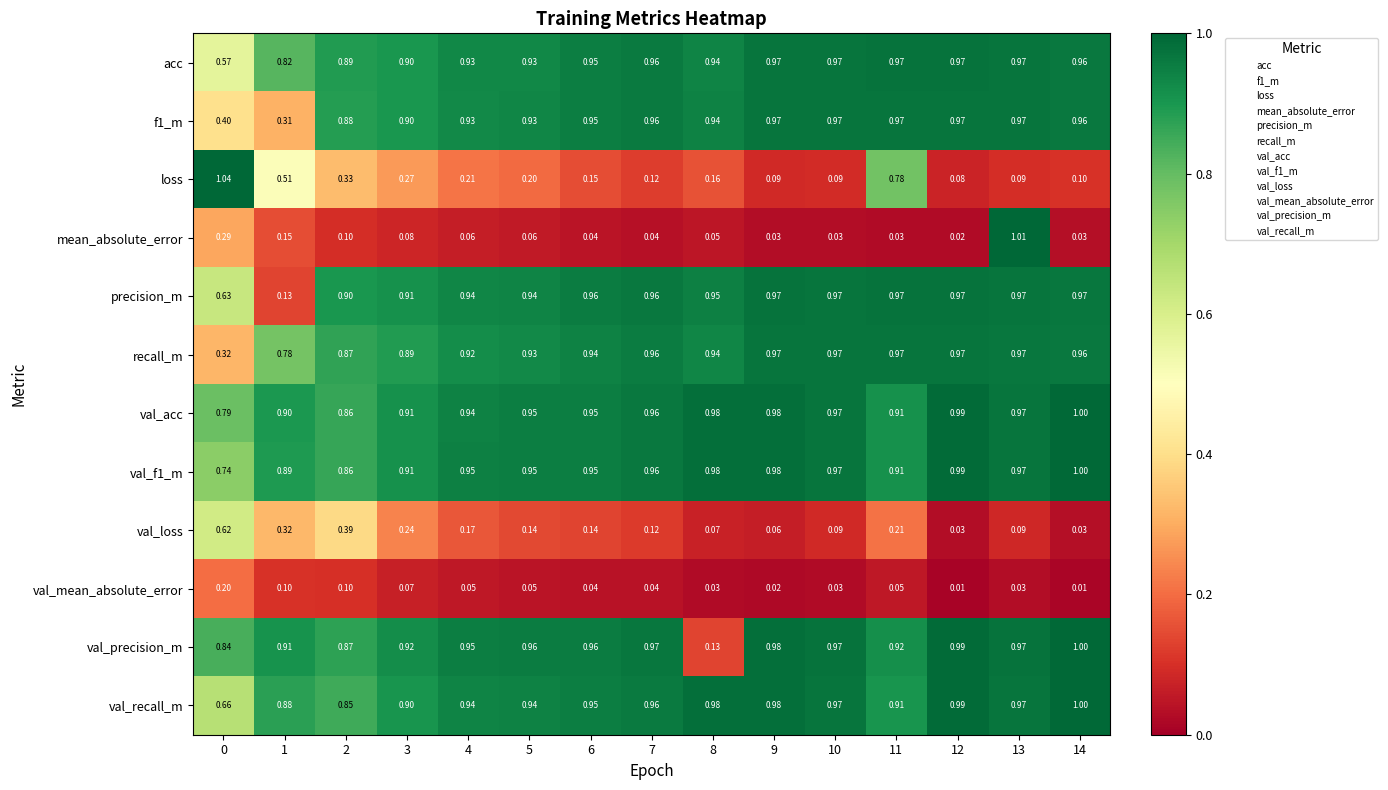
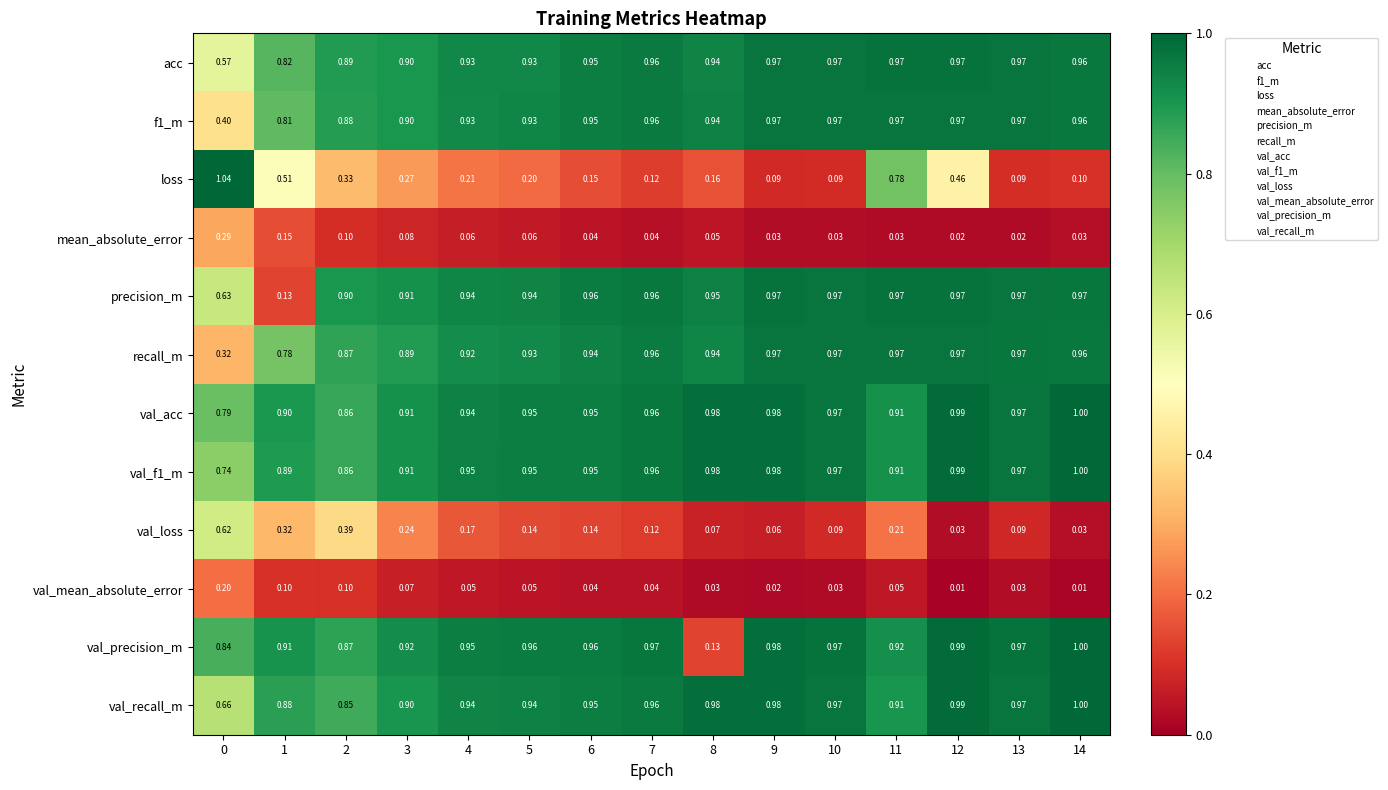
  {
    "acc": {
      "0": 0.57,
      "1": 0.82,
      "2": 0.89,
      "3": 0.90,
      "4": 0.93,
      "5": 0.93,
      "6": 0.95,
      "7": 0.96,
      "8": 0.94,
      "9": 0.97,
      "10": 0.97,
      "11": 0.97,
      "12": 0.97,
      "13": 0.97,
      "14": 0.96
    },
    "f1_m": {
      "0": 0.40,
-     "1": 0.31,
+     "1": 0.81,
      "2": 0.88,
      "3": 0.90,
      "4": 0.93,
      "5": 0.93,
      "6": 0.95,
      "7": 0.96,
      "8": 0.94,
      "9": 0.97,
      "10": 0.97,
      "11": 0.97,
      "12": 0.97,
      "13": 0.97,
      "14": 0.96
    },
    "loss": {
      "0": 1.04,
      "1": 0.51,
      "2": 0.33,
      "3": 0.27,
      "4": 0.21,
      "5": 0.20,
      "6": 0.15,
      "7": 0.12,
      "8": 0.16,
      "9": 0.09,
      "10": 0.09,
      "11": 0.78,
-     "12": 0.08,
+     "12": 0.46,
      "13": 0.09,
      "14": 0.10
    },
    "mean_absolute_error": {
      "0": 0.29,
      "1": 0.15,
      "2": 0.10,
      "3": 0.08,
      "4": 0.06,
      "5": 0.06,
      "6": 0.04,
      "7": 0.04,
      "8": 0.05,
      "9": 0.03,
      "10": 0.03,
      "11": 0.03,
      "12": 0.02,
-     "13": 1.01,
+     "13": 0.02,
      "14": 0.03
    },
    "precision_m": {
      "0": 0.63,
      "1": 0.13,
      "2": 0.90,
      "3": 0.91,
      "4": 0.94,
      "5": 0.94,
      "6": 0.96,
      "7": 0.96,
      "8": 0.95,
      "9": 0.97,
      "10": 0.97,
      "11": 0.97,
      "12": 0.97,
      "13": 0.97,
      "14": 0.97
    },
    "recall_m": {
      "0": 0.32,
      "1": 0.78,
      "2": 0.87,
      "3": 0.89,
      "4": 0.92,
      "5": 0.93,
      "6": 0.94,
      "7": 0.96,
      "8": 0.94,
      "9": 0.97,
      "10": 0.97,
      "11": 0.97,
      "12": 0.97,
      "13": 0.97,
      "14": 0.96
    },
    "val_acc": {
      "0": 0.79,
      "1": 0.90,
      "2": 0.86,
      "3": 0.91,
      "4": 0.94,
      "5": 0.95,
      "6": 0.95,
      "7": 0.96,
      "8": 0.98,
      "9": 0.98,
      "10": 0.97,
      "11": 0.91,
      "12": 0.99,
      "13": 0.97,
      "14": 1.00
    },
    "val_f1_m": {
      "0": 0.74,
      "1": 0.89,
      "2": 0.86,
      "3": 0.91,
      "4": 0.95,
      "5": 0.95,
      "6": 0.95,
      "7": 0.96,
      "8": 0.98,
      "9": 0.98,
      "10": 0.97,
      "11": 0.91,
      "12": 0.99,
      "13": 0.97,
      "14": 1.00
    },
    "val_loss": {
      "0": 0.62,
      "1": 0.32,
      "2": 0.39,
      "3": 0.24,
      "4": 0.17,
      "5": 0.14,
      "6": 0.14,
      "7": 0.12,
      "8": 0.07,
      "9": 0.06,
      "10": 0.09,
      "11": 0.21,
      "12": 0.03,
      "13": 0.09,
      "14": 0.03
    },
    "val_mean_absolute_error": {
      "0": 0.20,
      "1": 0.10,
      "2": 0.10,
      "3": 0.07,
      "4": 0.05,
      "5": 0.05,
      "6": 0.04,
      "7": 0.04,
      "8": 0.03,
      "9": 0.02,
      "10": 0.03,
      "11": 0.05,
      "12": 0.01,
      "13": 0.03,
      "14": 0.01
    },
    "val_precision_m": {
      "0": 0.84,
      "1": 0.91,
      "2": 0.87,
      "3": 0.92,
      "4": 0.95,
      "5": 0.96,
      "6": 0.96,
      "7": 0.97,
      "8": 0.13,
      "9": 0.98,
      "10": 0.97,
      "11": 0.92,
      "12": 0.99,
      "13": 0.97,
      "14": 1.00
    },
    "val_recall_m": {
      "0": 0.66,
      "1": 0.88,
      "2": 0.85,
      "3": 0.90,
      "4": 0.94,
      "5": 0.94,
      "6": 0.95,
      "7": 0.96,
      "8": 0.98,
      "9": 0.98,
      "10": 0.97,
      "11": 0.91,
      "12": 0.99,
      "13": 0.97,
      "14": 1.00
    }
  }
